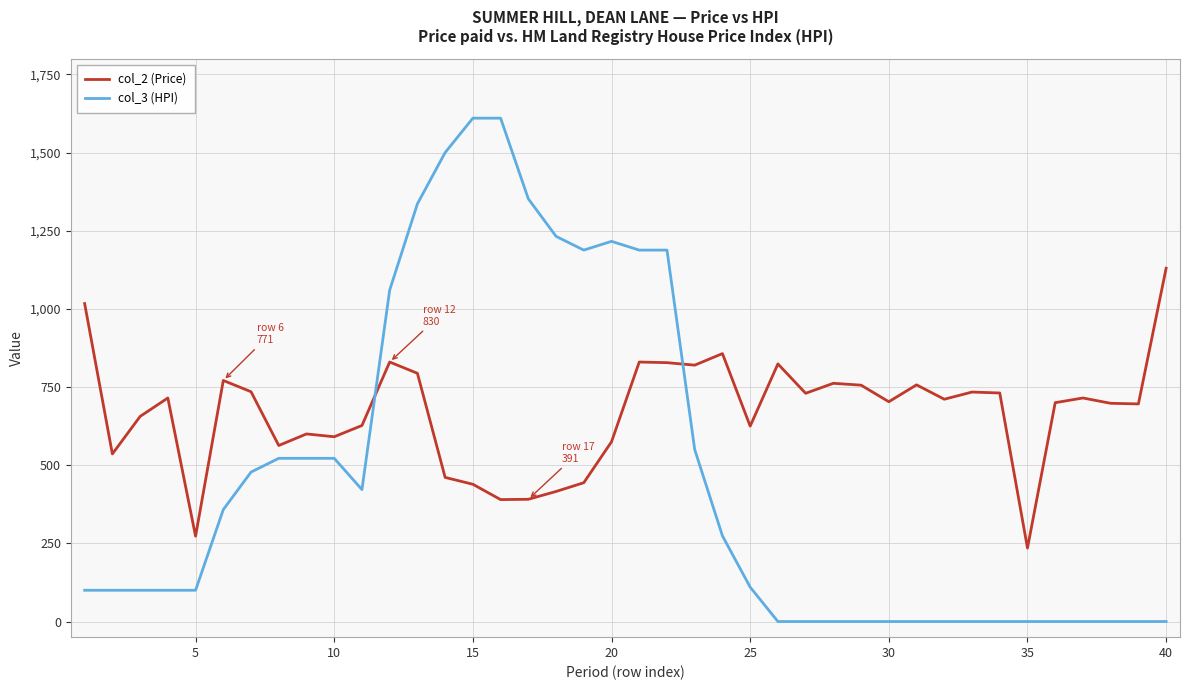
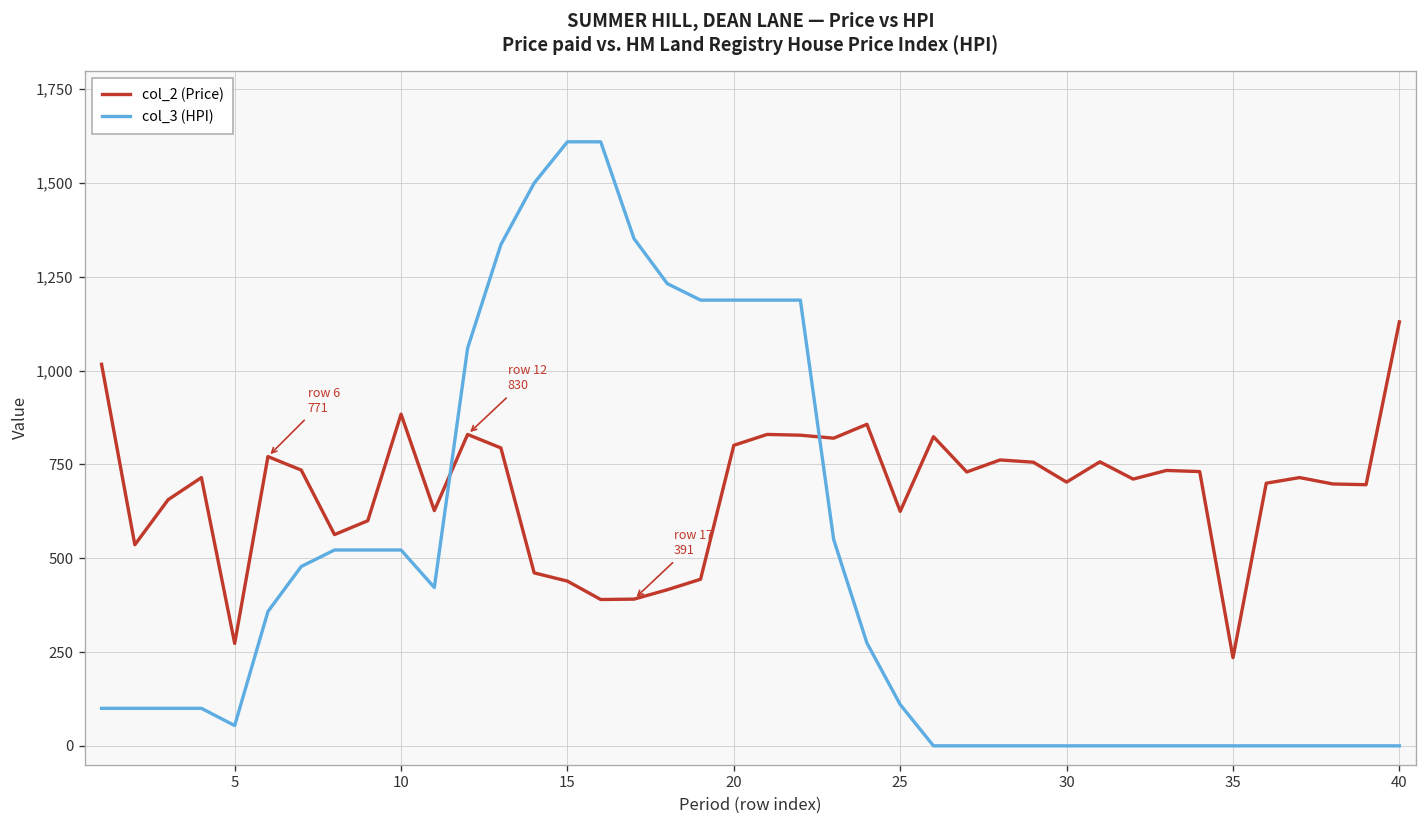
  {
    "col_2 (Price)": {
      "5": "270",
-     "10": "590",
+     "10": "880",
      "15": "440",
-     "20": "580",
+     "20": "800",
      "25": "630",
      "30": "700",
      "35": "240",
      "40": "1,130"
    },
    "col_3 (HPI)": {
-     "5": "100",
+     "5": "50",
      "10": "520",
      "15": "1,610",
-     "20": "1,220",
+     "20": "1,190",
      "25": "110",
      "30": "0",
      "35": "0",
      "40": "0"
    }
  }
